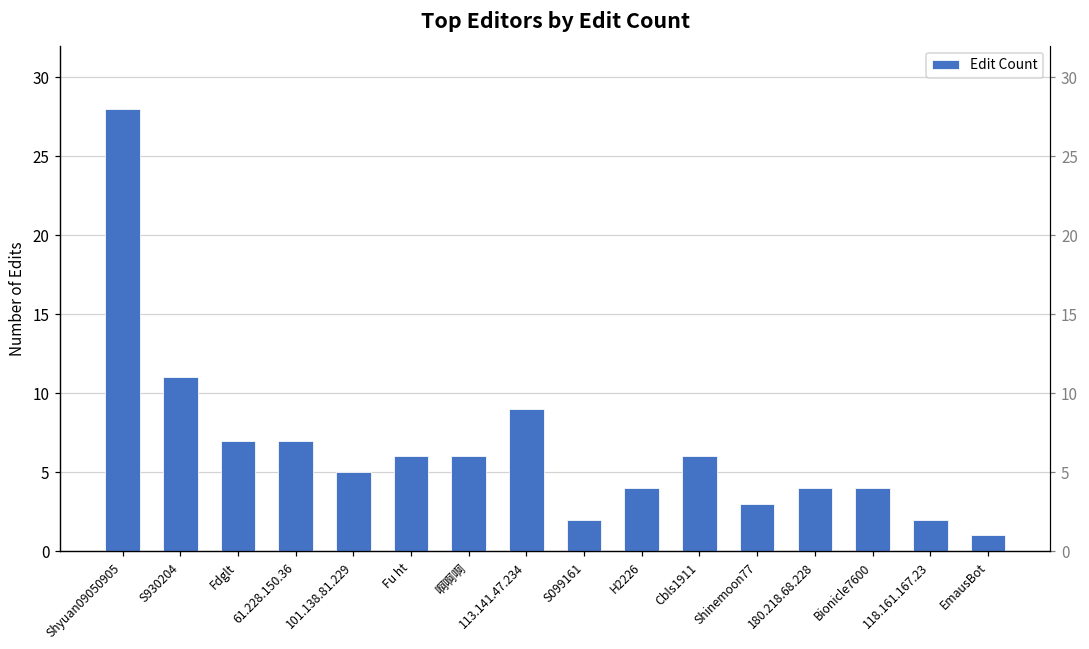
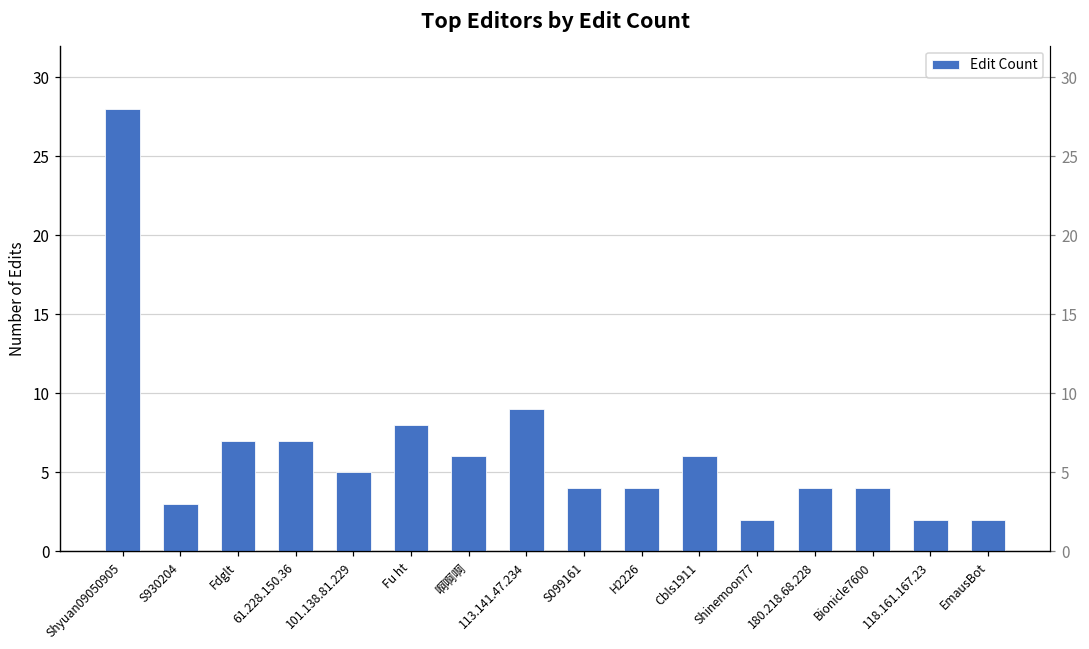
  {
    "Shyuan09050905": 28,
-   "S930204": 11,
+   "S930204": 3,
    "Fdglt": 7,
    "61.228.150.36": 7,
    "101.138.81.229": 5,
-   "Fu ht": 6,
+   "Fu ht": 8,
    "啊啊啊": 6,
    "113.141.47.234": 9,
-   "S099161": 2,
+   "S099161": 4,
    "H2226": 4,
    "Cbls1911": 6,
-   "Shinemoon77": 3,
+   "Shinemoon77": 2,
    "180.218.68.228": 4,
    "Bionicle7600": 4,
    "118.161.167.23": 2,
-   "EmausBot": 1
+   "EmausBot": 2
  }
